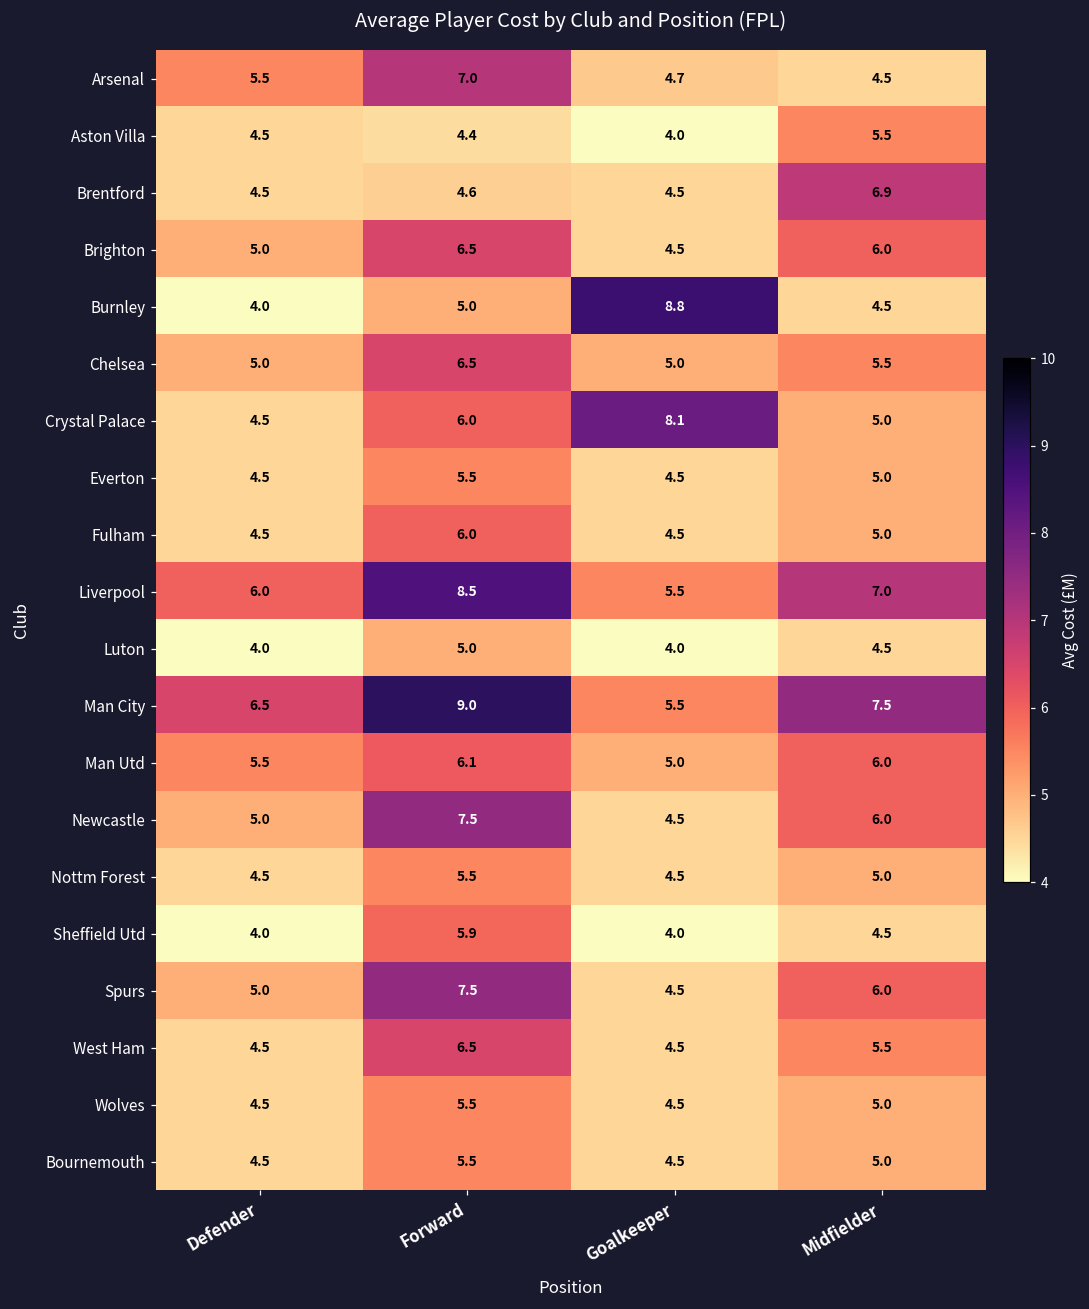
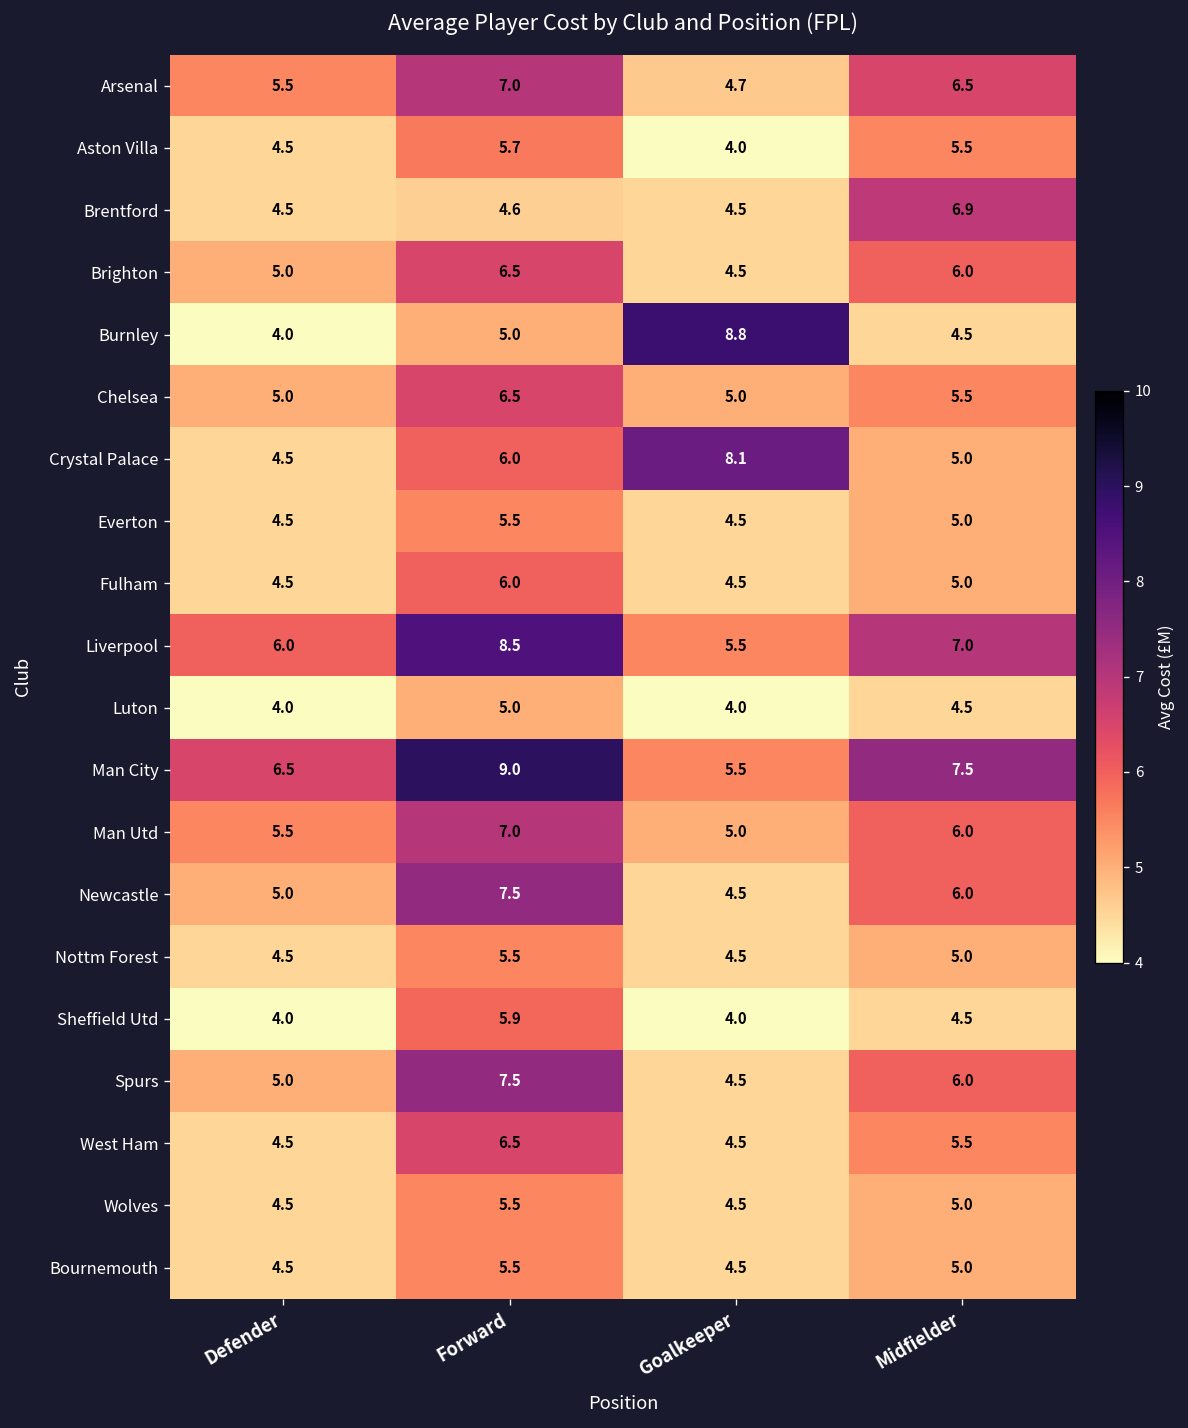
  {
    "Arsenal": {
      "Defender": 5.5,
      "Forward": 7.0,
      "Goalkeeper": 4.7,
-     "Midfielder": 4.5
+     "Midfielder": 6.5
    },
    "Aston Villa": {
      "Defender": 4.5,
-     "Forward": 4.4,
+     "Forward": 5.7,
      "Goalkeeper": 4.0,
      "Midfielder": 5.5
    },
    "Brentford": {
      "Defender": 4.5,
      "Forward": 4.6,
      "Goalkeeper": 4.5,
      "Midfielder": 6.9
    },
    "Brighton": {
      "Defender": 5.0,
      "Forward": 6.5,
      "Goalkeeper": 4.5,
      "Midfielder": 6.0
    },
    "Burnley": {
      "Defender": 4.0,
      "Forward": 5.0,
      "Goalkeeper": 8.8,
      "Midfielder": 4.5
    },
    "Chelsea": {
      "Defender": 5.0,
      "Forward": 6.5,
      "Goalkeeper": 5.0,
      "Midfielder": 5.5
    },
    "Crystal Palace": {
      "Defender": 4.5,
      "Forward": 6.0,
      "Goalkeeper": 8.1,
      "Midfielder": 5.0
    },
    "Everton": {
      "Defender": 4.5,
      "Forward": 5.5,
      "Goalkeeper": 4.5,
      "Midfielder": 5.0
    },
    "Fulham": {
      "Defender": 4.5,
      "Forward": 6.0,
      "Goalkeeper": 4.5,
      "Midfielder": 5.0
    },
    "Liverpool": {
      "Defender": 6.0,
      "Forward": 8.5,
      "Goalkeeper": 5.5,
      "Midfielder": 7.0
    },
    "Luton": {
      "Defender": 4.0,
      "Forward": 5.0,
      "Goalkeeper": 4.0,
      "Midfielder": 4.5
    },
    "Man City": {
      "Defender": 6.5,
      "Forward": 9.0,
      "Goalkeeper": 5.5,
      "Midfielder": 7.5
    },
    "Man Utd": {
      "Defender": 5.5,
-     "Forward": 6.1,
+     "Forward": 7.0,
      "Goalkeeper": 5.0,
      "Midfielder": 6.0
    },
    "Newcastle": {
      "Defender": 5.0,
      "Forward": 7.5,
      "Goalkeeper": 4.5,
      "Midfielder": 6.0
    },
    "Nottm Forest": {
      "Defender": 4.5,
      "Forward": 5.5,
      "Goalkeeper": 4.5,
      "Midfielder": 5.0
    },
    "Sheffield Utd": {
      "Defender": 4.0,
      "Forward": 5.9,
      "Goalkeeper": 4.0,
      "Midfielder": 4.5
    },
    "Spurs": {
      "Defender": 5.0,
      "Forward": 7.5,
      "Goalkeeper": 4.5,
      "Midfielder": 6.0
    },
    "West Ham": {
      "Defender": 4.5,
      "Forward": 6.5,
      "Goalkeeper": 4.5,
      "Midfielder": 5.5
    },
    "Wolves": {
      "Defender": 4.5,
      "Forward": 5.5,
      "Goalkeeper": 4.5,
      "Midfielder": 5.0
    },
    "Bournemouth": {
      "Defender": 4.5,
      "Forward": 5.5,
      "Goalkeeper": 4.5,
      "Midfielder": 5.0
    }
  }
